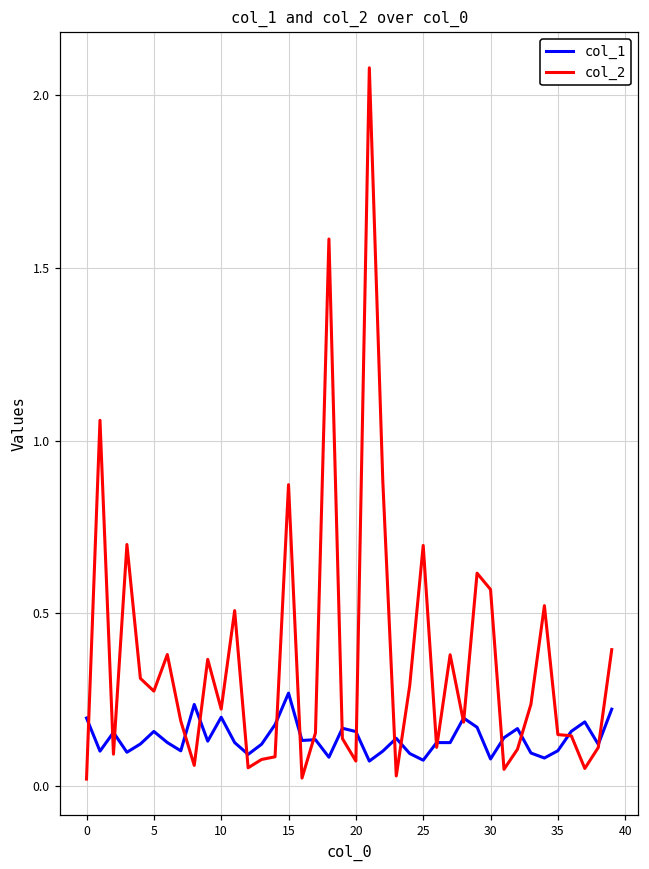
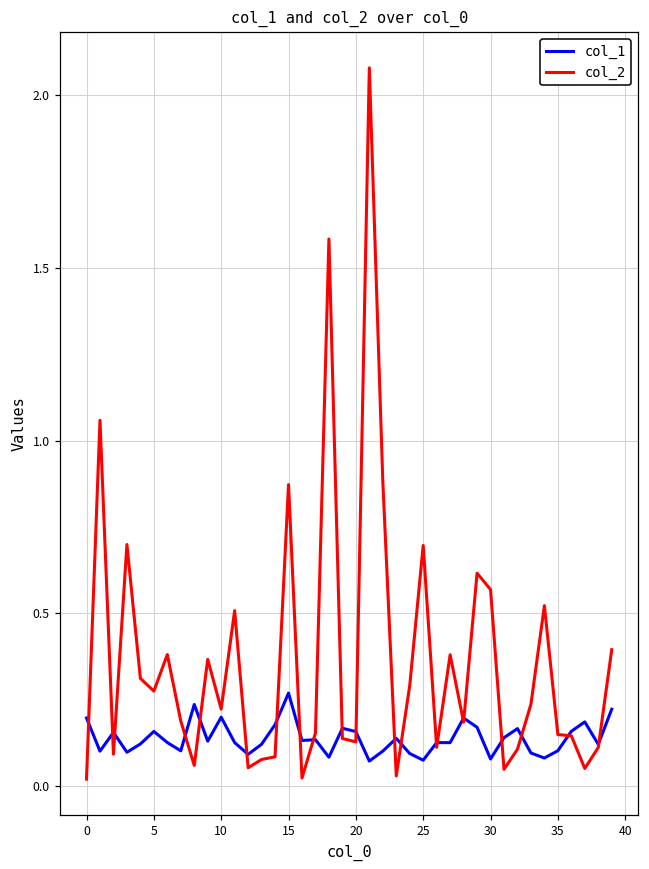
  {
    "col_1": {
      "0": 0.20,
      "5": 0.16,
      "10": 0.20,
      "15": 0.27,
      "20": 0.16,
      "25": 0.07,
      "30": 0.08,
      "35": 0.10
    },
    "col_2": {
      "0": 0.02,
      "5": 0.27,
      "10": 0.22,
      "15": 0.87,
-     "20": 0.07,
+     "20": 0.13,
      "25": 0.70,
      "30": 0.57,
      "35": 0.15
    }
  }
